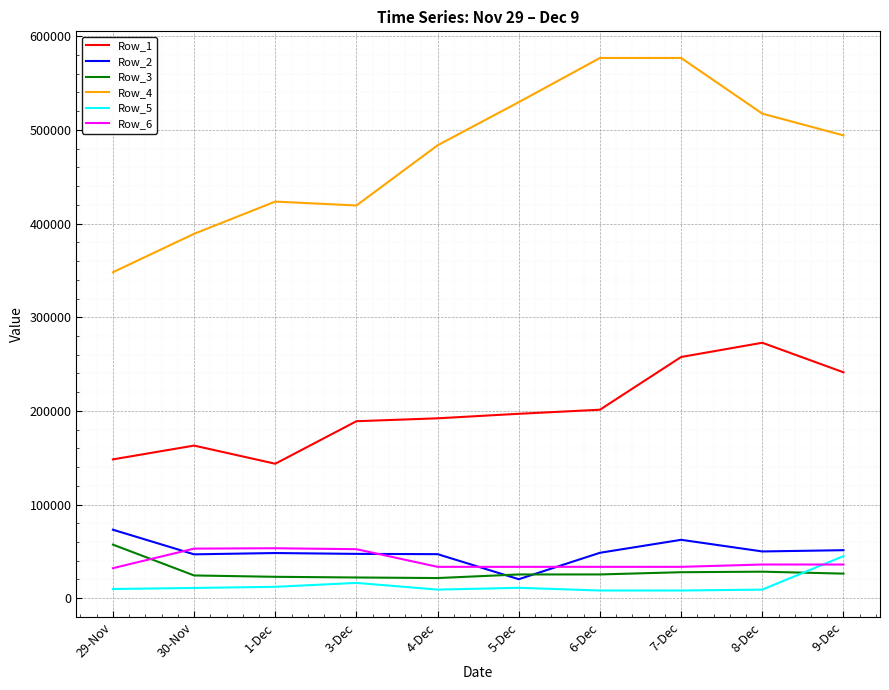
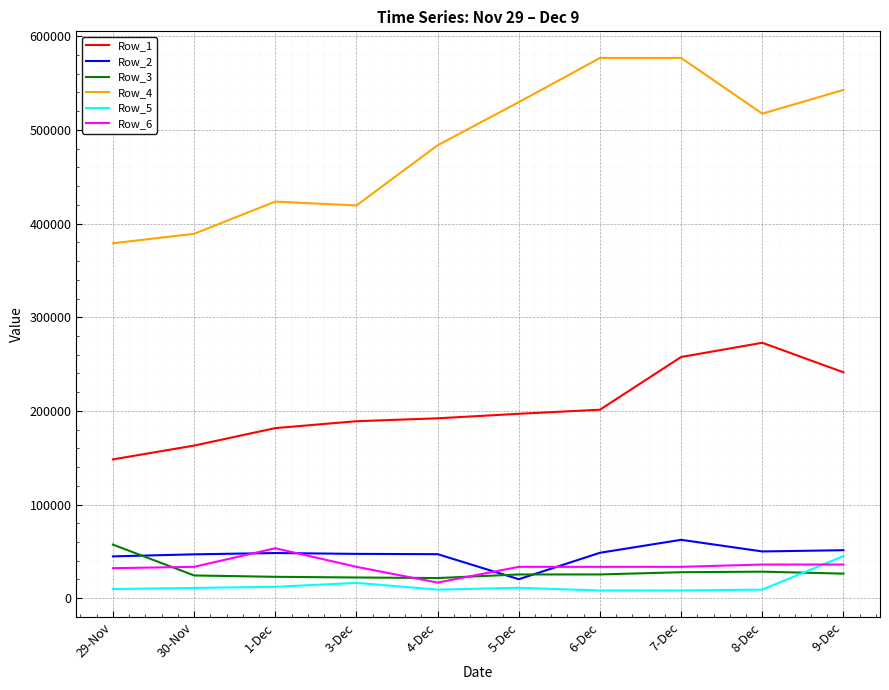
  {
    "Row_1": {
      "29-Nov": 150000,
      "30-Nov": 160000,
-     "1-Dec": 140000,
+     "1-Dec": 180000,
      "3-Dec": 190000,
      "4-Dec": 190000,
      "5-Dec": 200000,
      "6-Dec": 200000,
      "7-Dec": 260000,
      "8-Dec": 270000,
      "9-Dec": 240000
    },
    "Row_2": {
-     "29-Nov": 70000,
+     "29-Nov": 40000,
      "30-Nov": 50000,
      "1-Dec": 50000,
      "3-Dec": 50000,
      "4-Dec": 50000,
      "5-Dec": 20000,
      "6-Dec": 50000,
      "7-Dec": 60000,
      "8-Dec": 50000,
      "9-Dec": 50000
    },
    "Row_3": {
      "29-Nov": 60000,
      "30-Nov": 20000,
      "1-Dec": 20000,
      "3-Dec": 20000,
      "4-Dec": 20000,
      "5-Dec": 30000,
      "6-Dec": 30000,
      "7-Dec": 30000,
      "8-Dec": 30000,
      "9-Dec": 30000
    },
    "Row_4": {
-     "29-Nov": 350000,
+     "29-Nov": 380000,
      "30-Nov": 390000,
      "1-Dec": 420000,
      "3-Dec": 420000,
      "4-Dec": 480000,
      "5-Dec": 530000,
      "6-Dec": 580000,
      "7-Dec": 580000,
      "8-Dec": 520000,
-     "9-Dec": 490000
+     "9-Dec": 540000
    },
    "Row_5": {
      "29-Nov": 10000,
      "30-Nov": 10000,
      "1-Dec": 10000,
      "3-Dec": 20000,
      "4-Dec": 10000,
      "5-Dec": 10000,
      "6-Dec": 10000,
      "7-Dec": 10000,
      "8-Dec": 10000,
      "9-Dec": 40000
    },
    "Row_6": {
      "29-Nov": 30000,
-     "30-Nov": 50000,
+     "30-Nov": 30000,
      "1-Dec": 50000,
-     "3-Dec": 50000,
-     "4-Dec": 30000,
+     "3-Dec": 30000,
+     "4-Dec": 20000,
      "5-Dec": 30000,
      "6-Dec": 30000,
      "7-Dec": 30000,
      "8-Dec": 40000,
      "9-Dec": 40000
    }
  }
